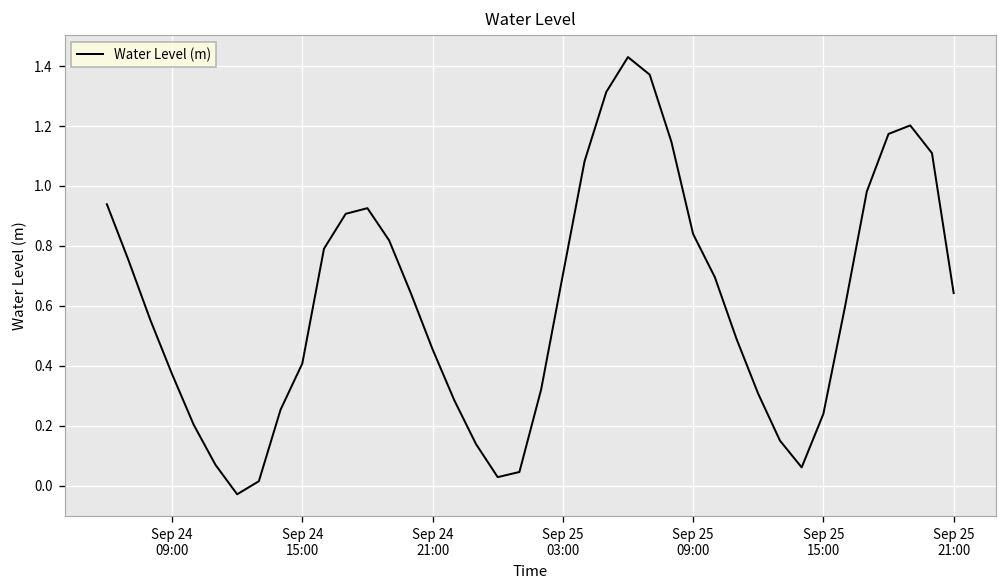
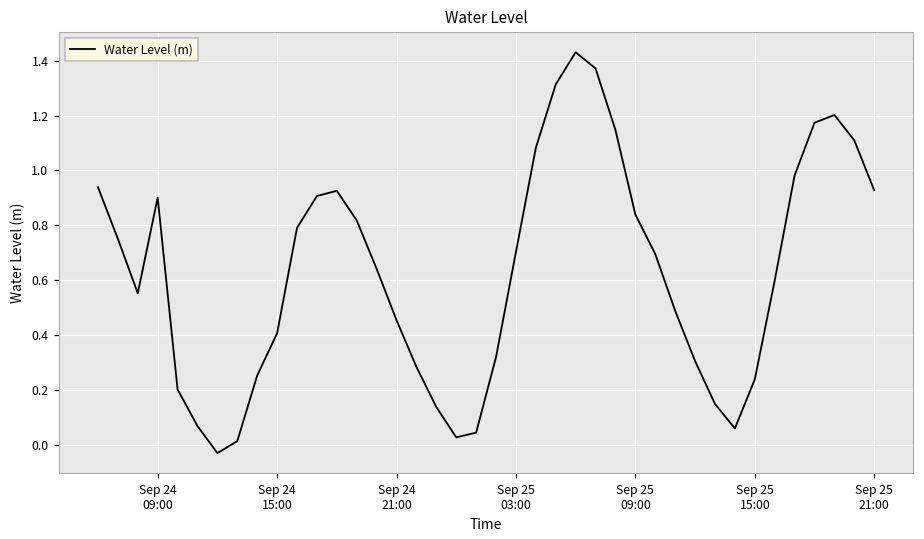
  {
-   "Sep 24 09:00": 0.37,
+   "Sep 24 09:00": 0.90,
    "Sep 24 15:00": 0.41,
    "Sep 24 21:00": 0.46,
    "Sep 25 03:00": 0.70,
    "Sep 25 09:00": 0.84,
    "Sep 25 15:00": 0.24,
-   "Sep 25 21:00": 0.64
+   "Sep 25 21:00": 0.93
  }
